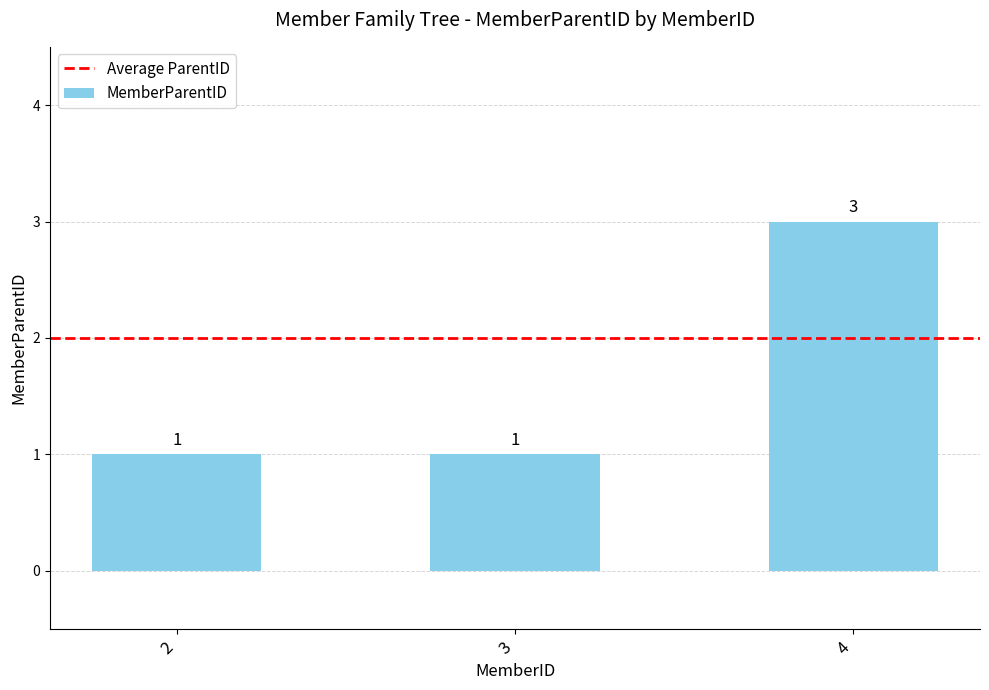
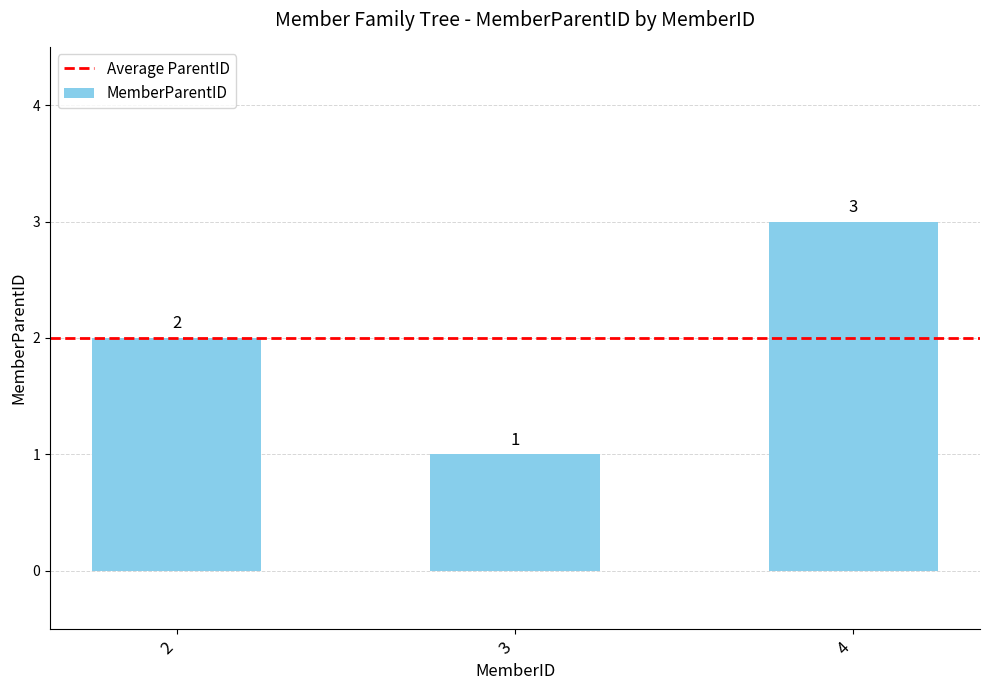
  {
-   "2": 1,
+   "2": 2,
    "3": 1,
    "4": 3
  }
